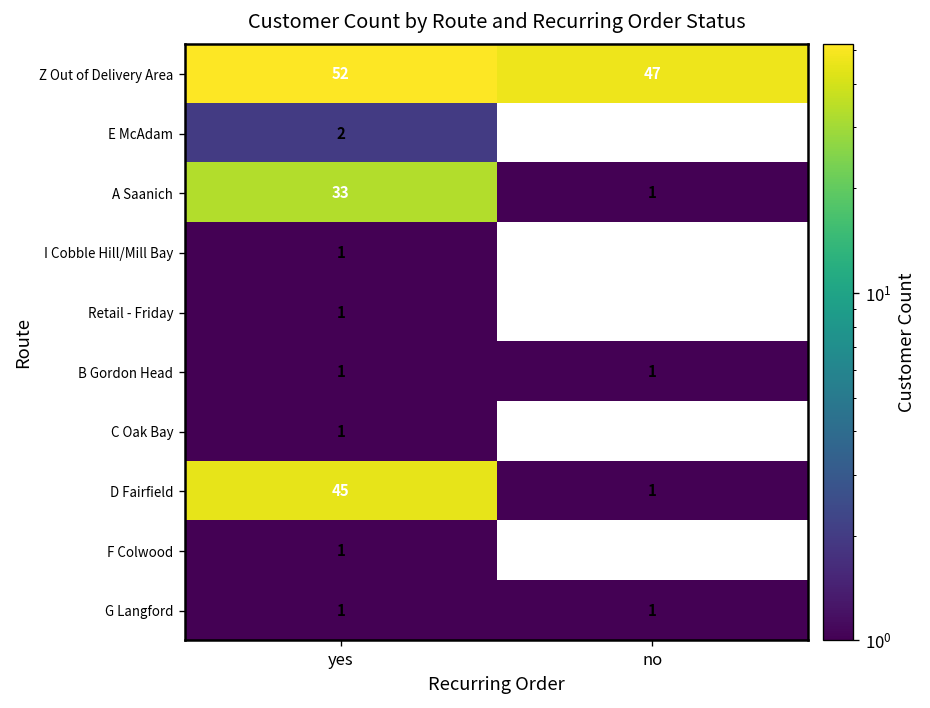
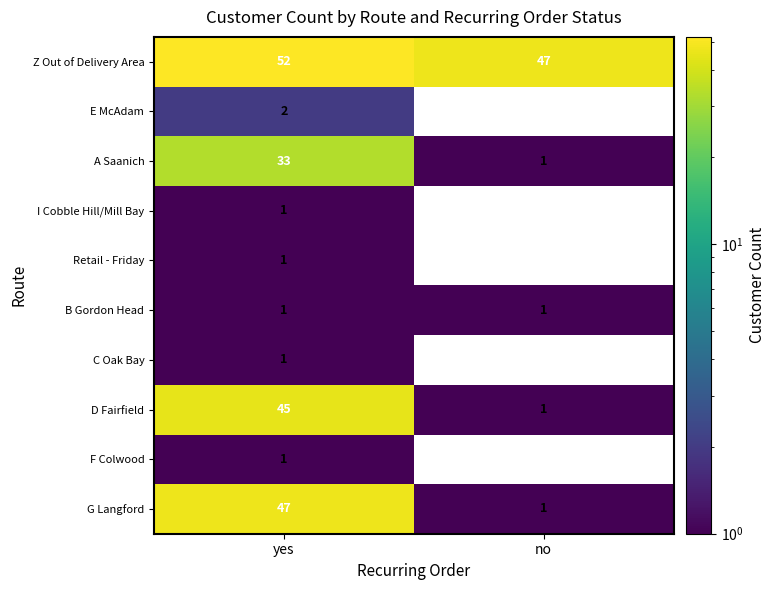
  {
    "Z Out of Delivery Area": {
      "yes": 52,
      "no": 47
    },
    "E McAdam": {
      "yes": 2
    },
    "A Saanich": {
      "yes": 33,
      "no": 1
    },
    "I Cobble Hill/Mill Bay": {
      "yes": 1
    },
    "Retail - Friday": {
      "yes": 1
    },
    "B Gordon Head": {
      "yes": 1,
      "no": 1
    },
    "C Oak Bay": {
      "yes": 1
    },
    "D Fairfield": {
      "yes": 45,
      "no": 1
    },
    "F Colwood": {
      "yes": 1
    },
    "G Langford": {
-     "yes": 1,
+     "yes": 47,
      "no": 1
    }
  }
